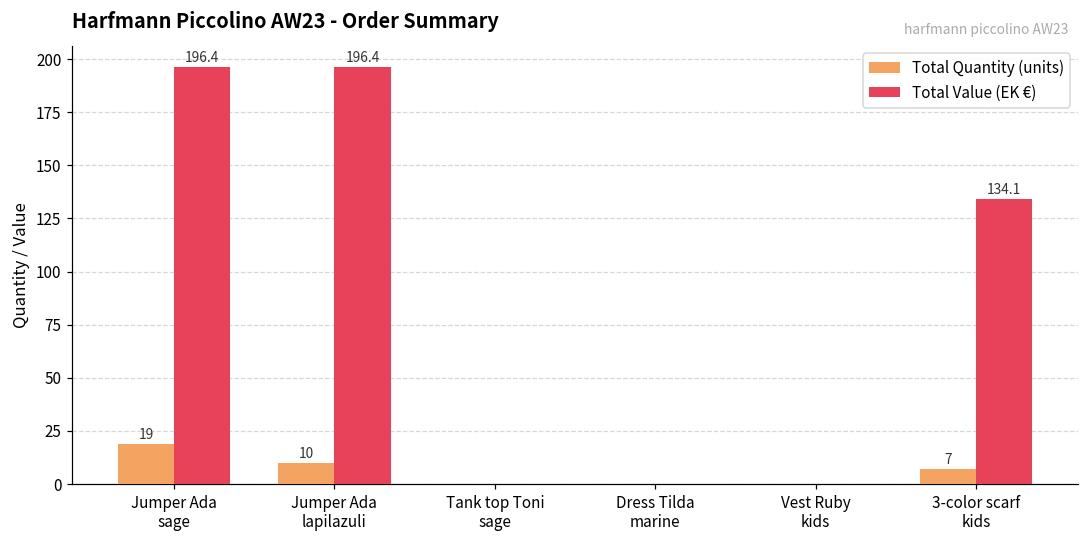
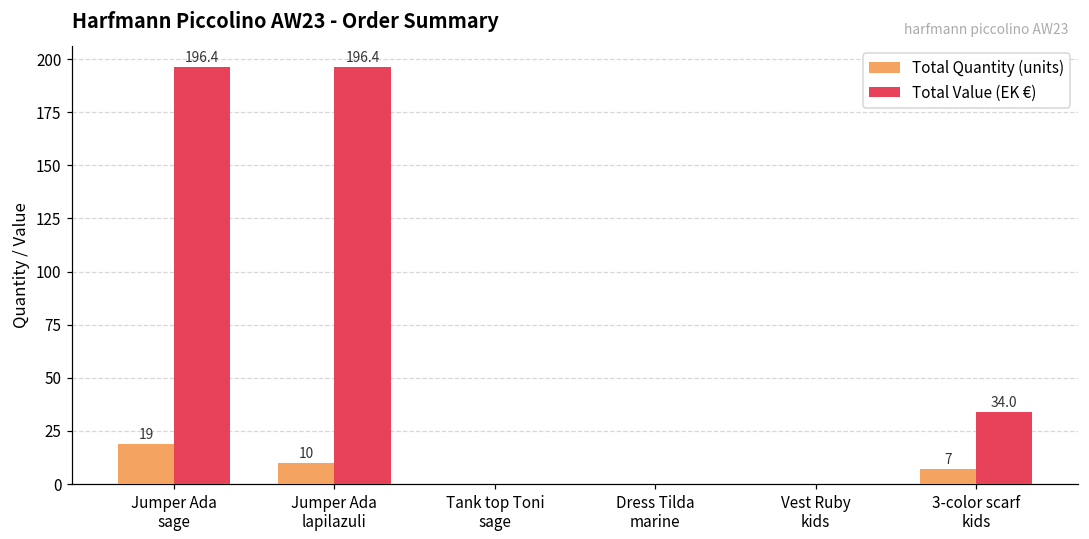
  {
    "Total Quantity (units)": {
      "Jumper Ada sage": 19,
      "Jumper Ada lapilazuli": 10,
      "3-color scarf kids": 7
    },
    "Total Value (EK €)": {
      "Jumper Ada sage": 196.4,
      "Jumper Ada lapilazuli": 196.4,
-     "3-color scarf kids": 134.1
+     "3-color scarf kids": 34.0
    }
  }
